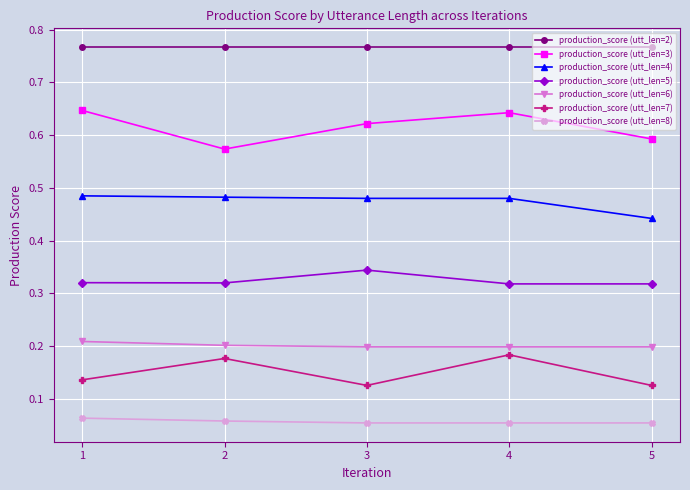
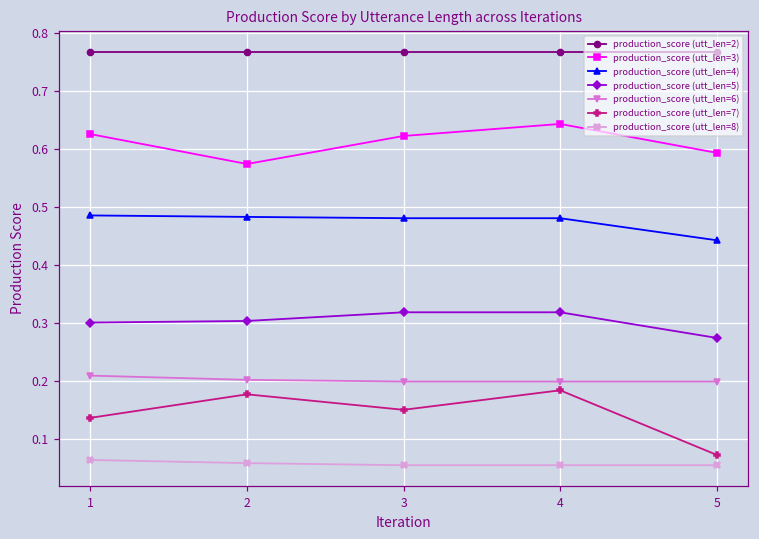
  {
    "production_score (utt_len=2)": {
      "1": 0.77,
      "2": 0.77,
      "3": 0.77,
      "4": 0.77
    },
    "production_score (utt_len=3)": {
-     "1": 0.65,
+     "1": 0.63,
      "2": 0.57,
      "3": 0.62,
      "4": 0.64,
      "5": 0.59
    },
    "production_score (utt_len=4)": {
      "1": 0.48,
      "2": 0.48,
      "3": 0.48,
      "4": 0.48,
      "5": 0.44
    },
    "production_score (utt_len=5)": {
-     "1": 0.32,
-     "2": 0.32,
-     "3": 0.34,
+     "1": 0.30,
+     "2": 0.30,
+     "3": 0.32,
      "4": 0.32,
-     "5": 0.32
+     "5": 0.27
    },
    "production_score (utt_len=7)": {
      "1": 0.14,
      "2": 0.18,
-     "3": 0.13,
+     "3": 0.15,
      "4": 0.18,
-     "5": 0.13
+     "5": 0.07
    }
  }
